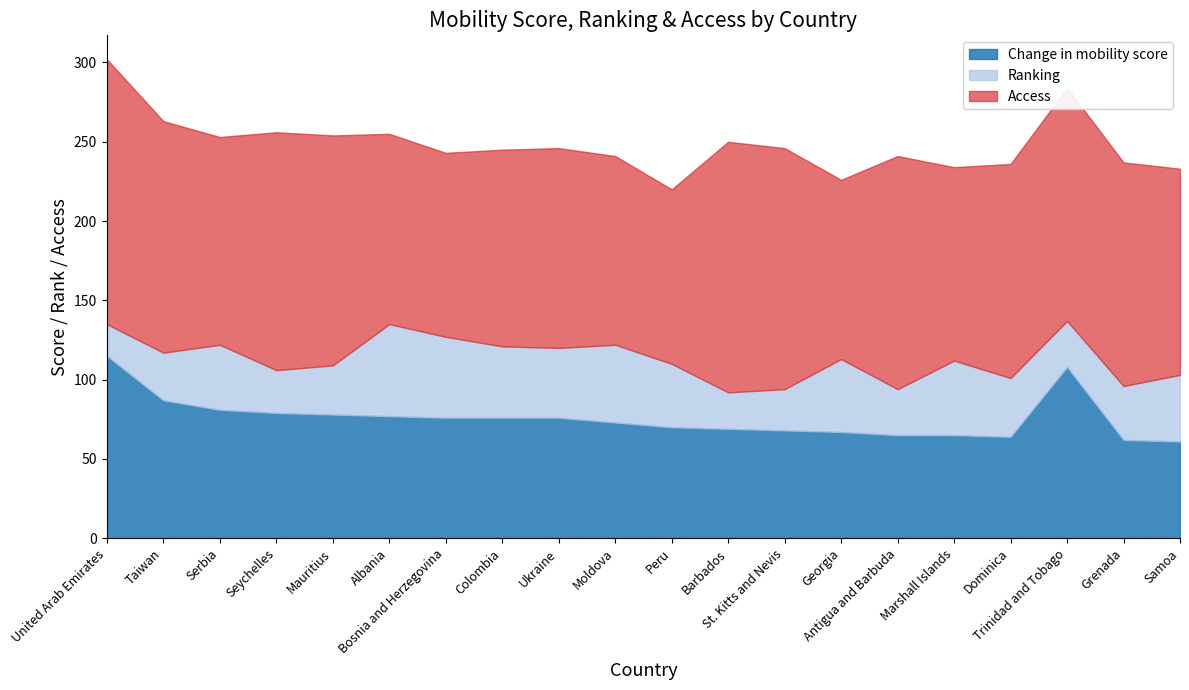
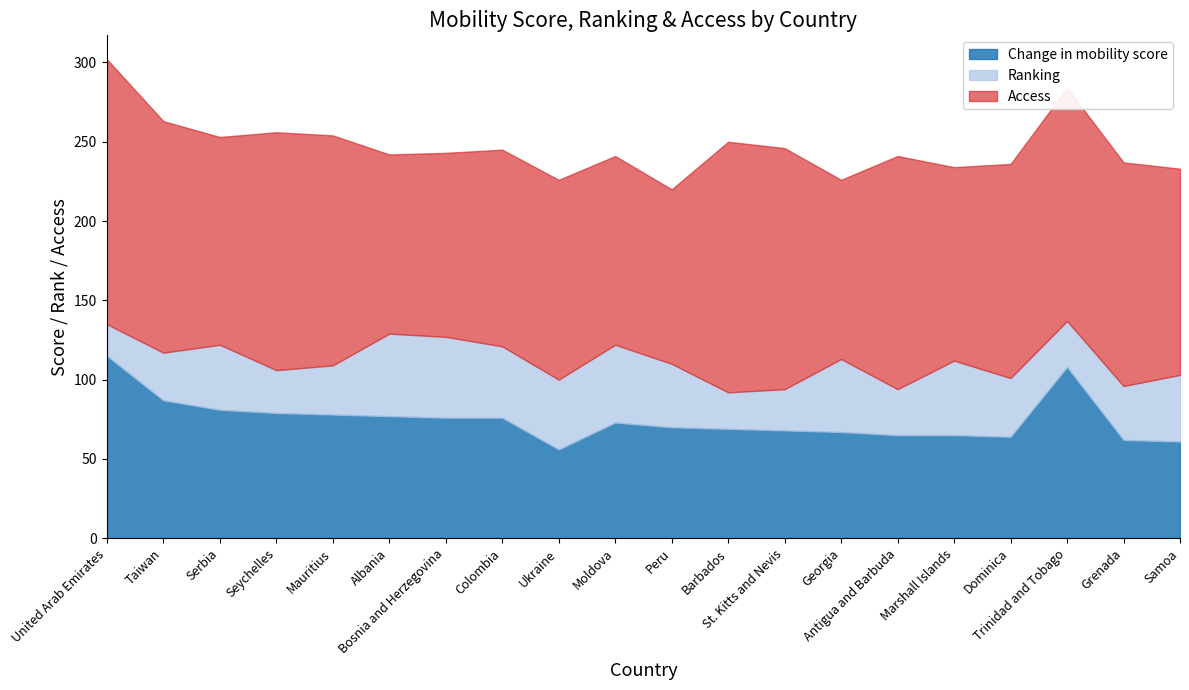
  {
    "Change in mobility score": {
      "United Arab Emirates": 115,
      "Taiwan": 87,
      "Serbia": 81,
      "Seychelles": 79,
      "Mauritius": 78,
      "Albania": 77,
      "Bosnia and Herzegovina": 76,
      "Colombia": 76,
-     "Ukraine": 76,
+     "Ukraine": 56,
      "Moldova": 73,
      "Peru": 70,
      "Barbados": 69,
      "St. Kitts and Nevis": 68,
      "Georgia": 67,
      "Antigua and Barbuda": 65,
      "Marshall Islands": 65,
      "Dominica": 64,
      "Trinidad and Tobago": 108,
      "Grenada": 62,
      "Samoa": 61
    },
    "Ranking": {
      "United Arab Emirates": 20,
      "Taiwan": 30,
      "Serbia": 41,
      "Seychelles": 27,
      "Mauritius": 31,
-     "Albania": 58,
+     "Albania": 52,
      "Bosnia and Herzegovina": 51,
      "Colombia": 45,
      "Ukraine": 44,
      "Moldova": 49,
      "Peru": 40,
      "Barbados": 23,
      "St. Kitts and Nevis": 26,
      "Georgia": 46,
      "Antigua and Barbuda": 29,
      "Marshall Islands": 47,
      "Dominica": 37,
      "Trinidad and Tobago": 29,
      "Grenada": 34,
      "Samoa": 42
    },
    "Access": {
      "United Arab Emirates": 167,
      "Taiwan": 146,
      "Serbia": 131,
      "Seychelles": 150,
      "Mauritius": 145,
-     "Albania": 120,
+     "Albania": 113,
      "Bosnia and Herzegovina": 116,
      "Colombia": 124,
      "Ukraine": 126,
      "Moldova": 119,
      "Peru": 110,
      "Barbados": 158,
      "St. Kitts and Nevis": 152,
      "Georgia": 113,
      "Antigua and Barbuda": 147,
      "Marshall Islands": 122,
      "Dominica": 135,
      "Grenada": 141,
      "Samoa": 130
    }
  }
